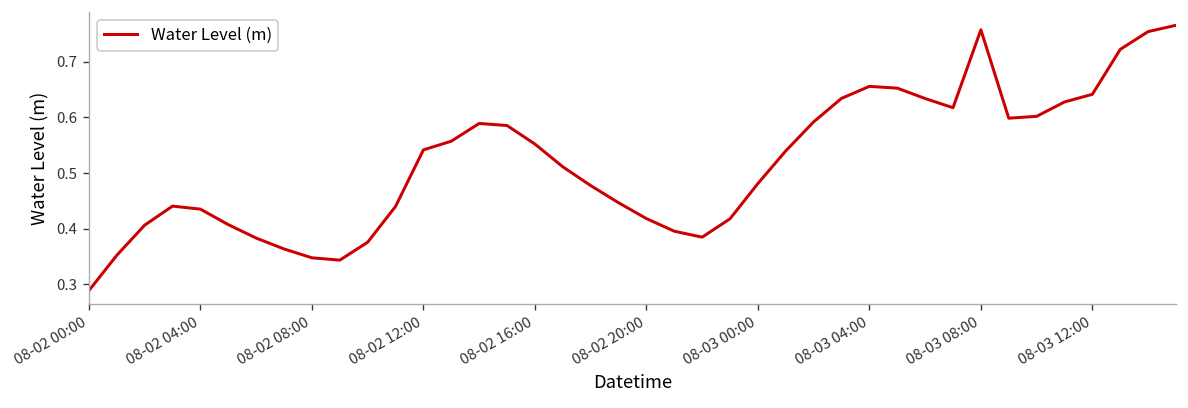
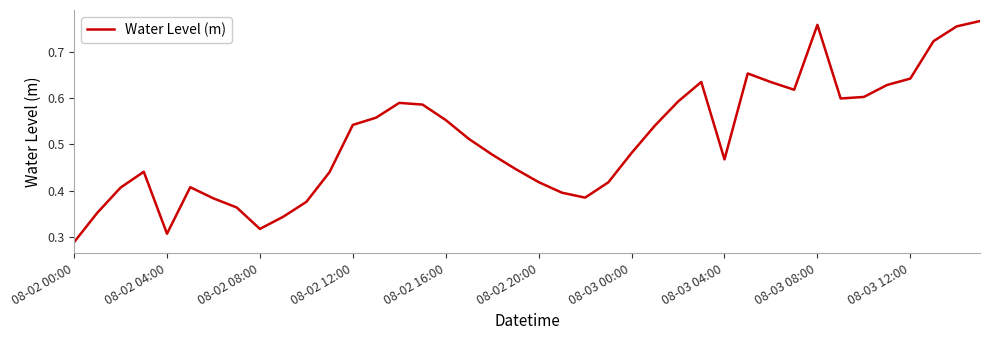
  {
    "08-02 00:00": 0.29,
-   "08-02 04:00": 0.44,
-   "08-02 08:00": 0.35,
+   "08-02 04:00": 0.31,
+   "08-02 08:00": 0.32,
    "08-02 12:00": 0.54,
    "08-02 16:00": 0.55,
    "08-02 20:00": 0.42,
    "08-03 00:00": 0.48,
-   "08-03 04:00": 0.66,
+   "08-03 04:00": 0.47,
    "08-03 08:00": 0.76,
    "08-03 12:00": 0.64
  }
